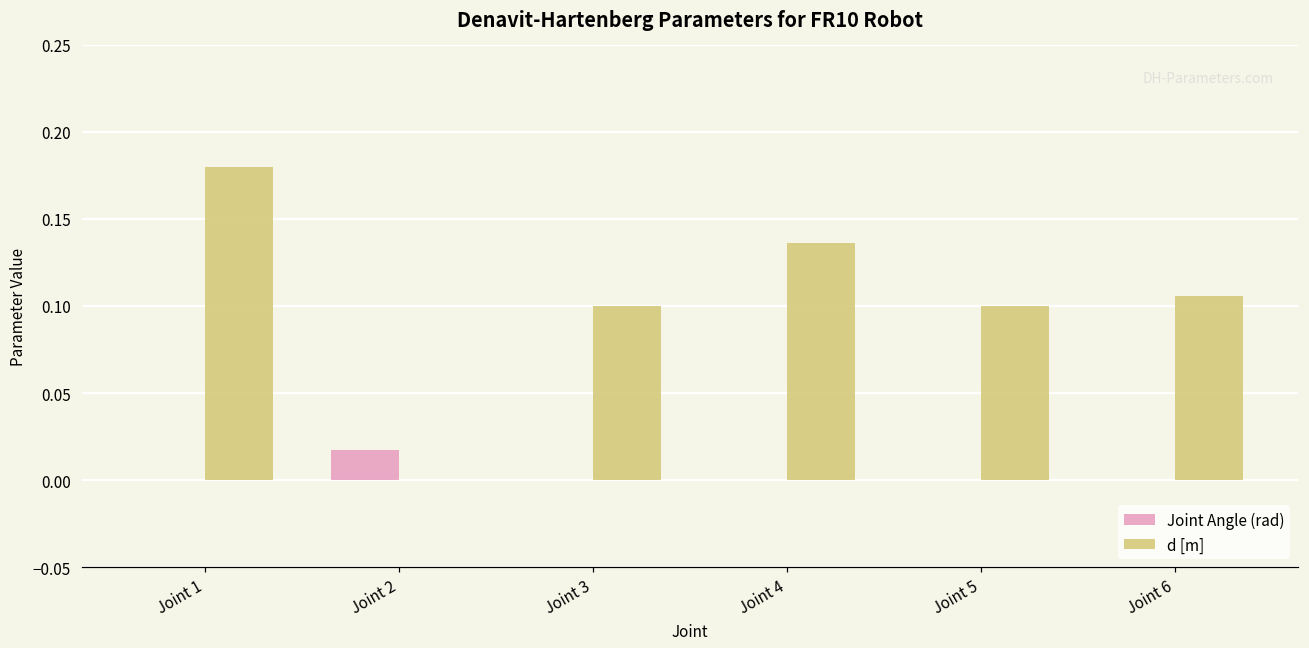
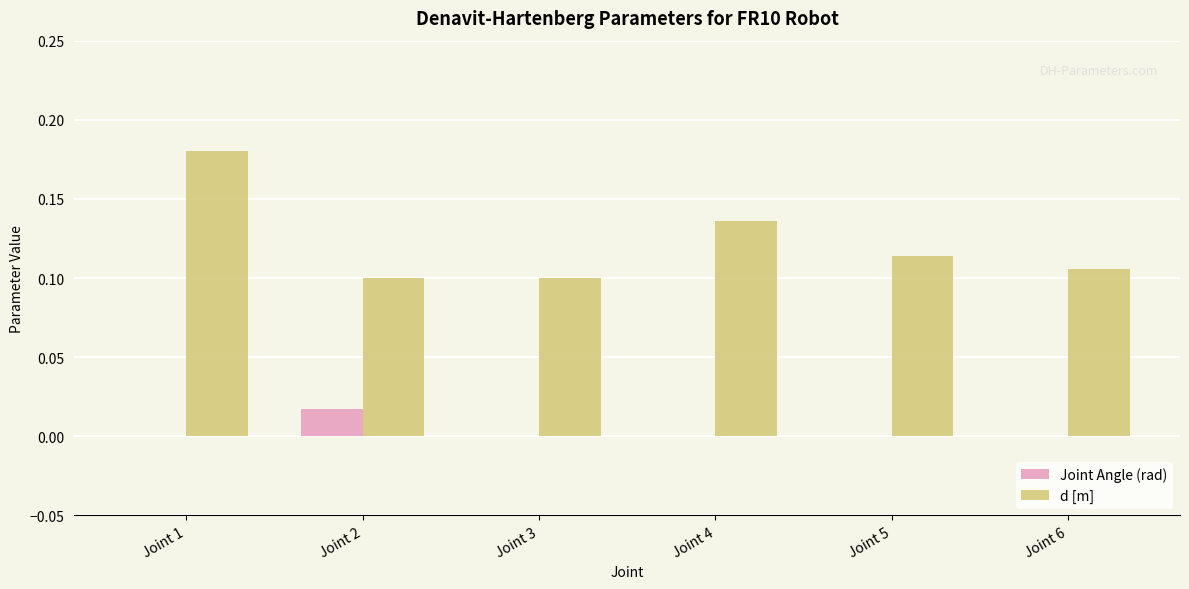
  {
    "Joint Angle (rad)": {
      "Joint 1": 0.000,
      "Joint 2": 0.017,
      "Joint 3": 0.000,
      "Joint 4": 0.000,
      "Joint 5": 0.000,
      "Joint 6": 0.000
    },
    "d [m]": {
      "Joint 1": 0.180,
-     "Joint 2": 0.0,
+     "Joint 2": 0.1,
      "Joint 3": 0.100,
      "Joint 4": 0.136,
-     "Joint 5": 0.100,
+     "Joint 5": 0.114,
      "Joint 6": 0.106
    }
  }
